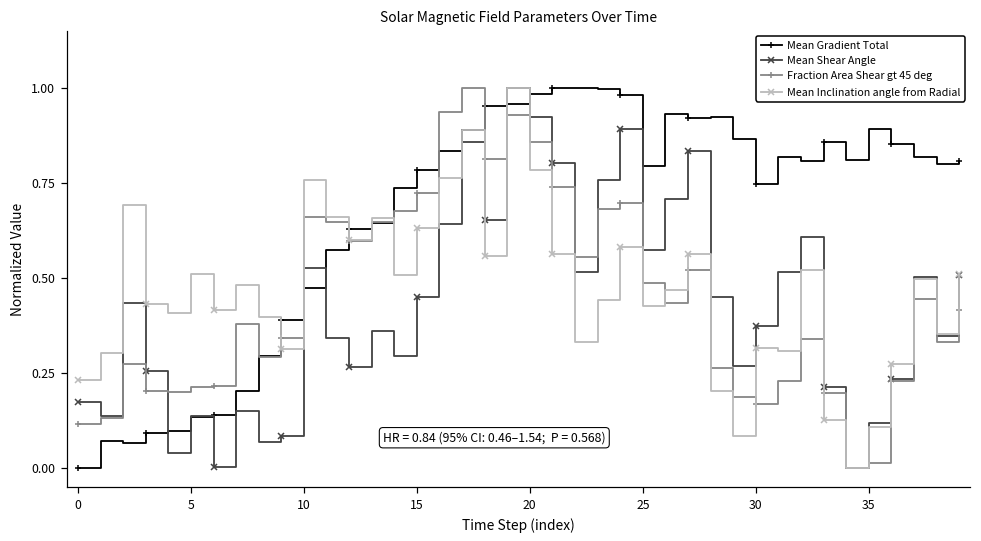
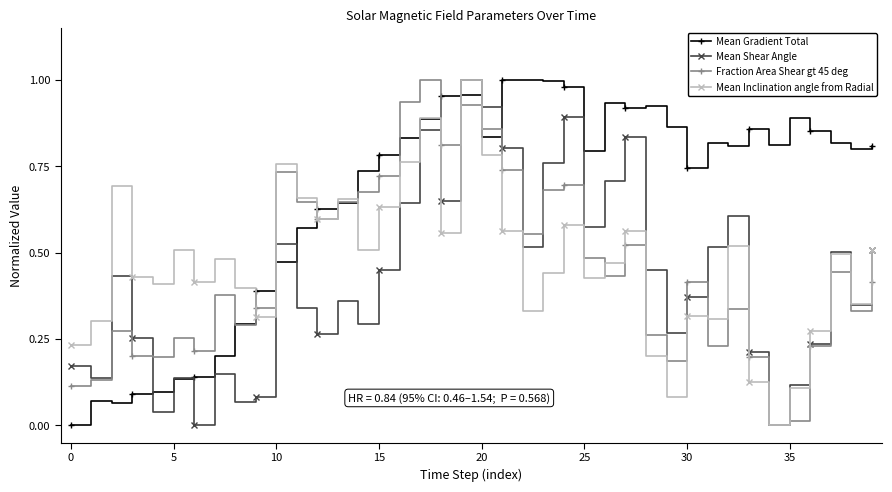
  {
    "Mean Gradient Total": {
      "0": 0.00,
      "10": 0.47,
      "15": 0.78,
-     "20": 0.98,
+     "20": 0.83,
      "25": 0.79,
      "30": 0.75,
      "35": 0.89
    },
    "Mean Shear Angle": {
      "0": 0.17,
      "10": 0.53,
      "15": 0.45,
      "20": 0.92,
      "25": 0.57,
      "30": 0.37,
      "35": 0.12
    },
    "Fraction Area Shear gt 45 deg": {
      "0": 0.11,
-     "5": 0.21,
-     "10": 0.66,
+     "5": 0.25,
+     "10": 0.73,
      "15": 0.72,
      "20": 0.86,
      "25": 0.49,
-     "30": 0.17,
+     "30": 0.41,
      "35": 0.01
    },
    "Mean Inclination angle from Radial": {
      "0": 0.23,
      "5": 0.51,
      "10": 0.76,
      "15": 0.63,
      "20": 0.78,
      "25": 0.43,
      "30": 0.32,
      "35": 0.11
    }
  }
